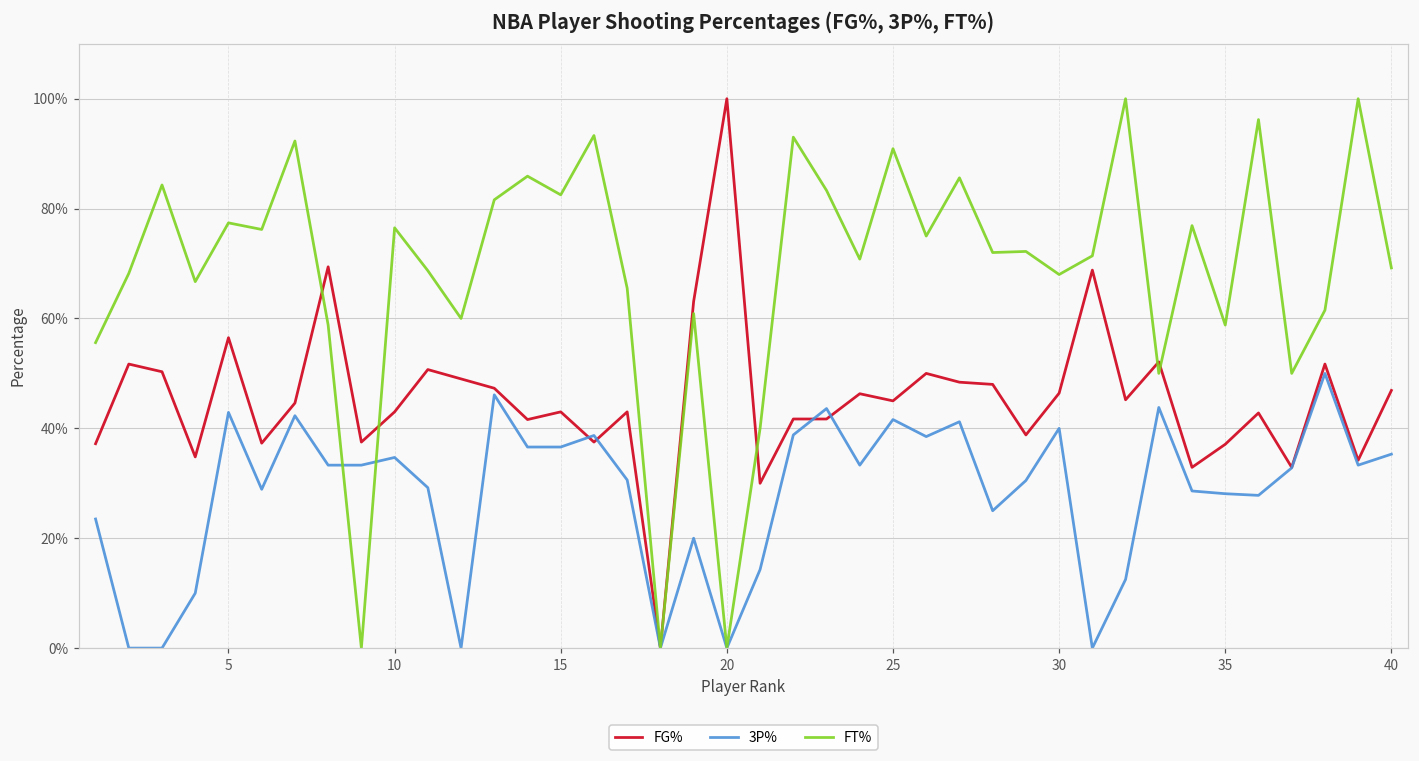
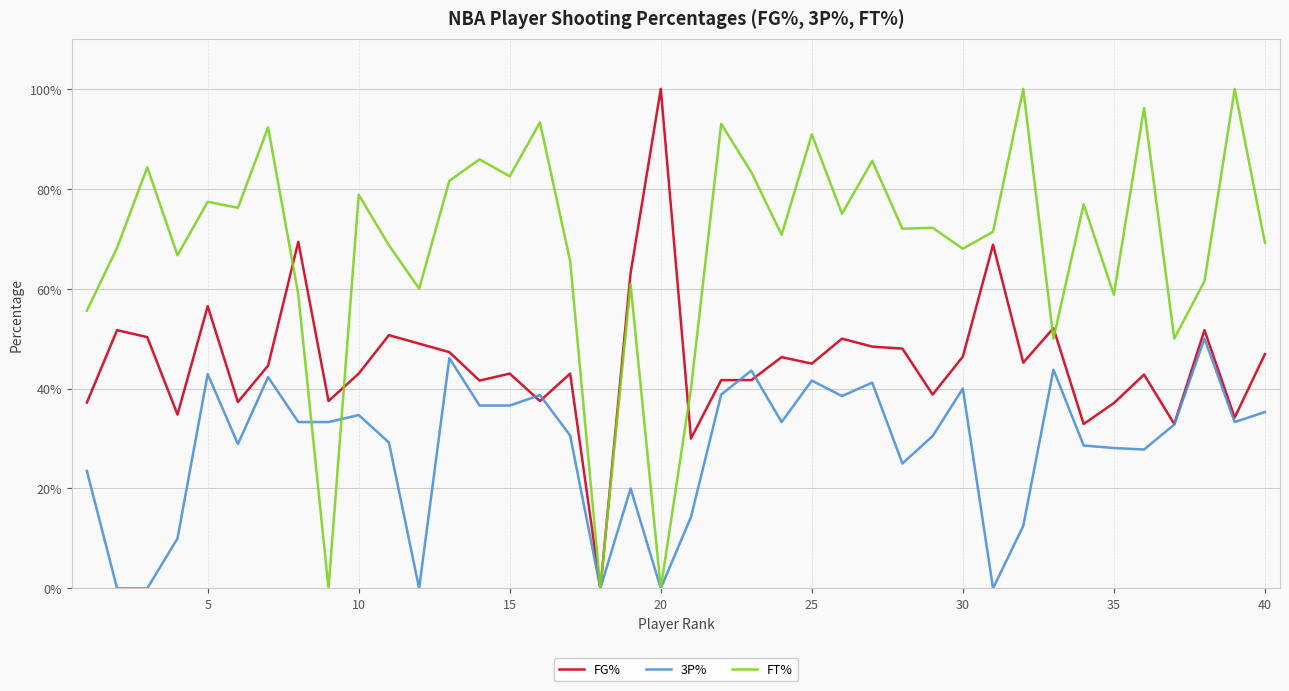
  {
    "FG%": {
      "5": "56%",
      "10": "43%",
      "15": "43%",
      "20": "100%",
      "25": "45%",
      "30": "46%",
      "35": "37%",
      "40": "47%"
    },
    "3P%": {
      "5": "43%",
      "10": "35%",
      "15": "37%",
      "25": "42%",
      "30": "40%",
      "35": "28%",
      "40": "35%"
    },
    "FT%": {
      "5": "77%",
-     "10": "77%",
+     "10": "79%",
      "15": "83%",
      "25": "91%",
      "30": "68%",
      "35": "59%",
      "40": "69%"
    }
  }
